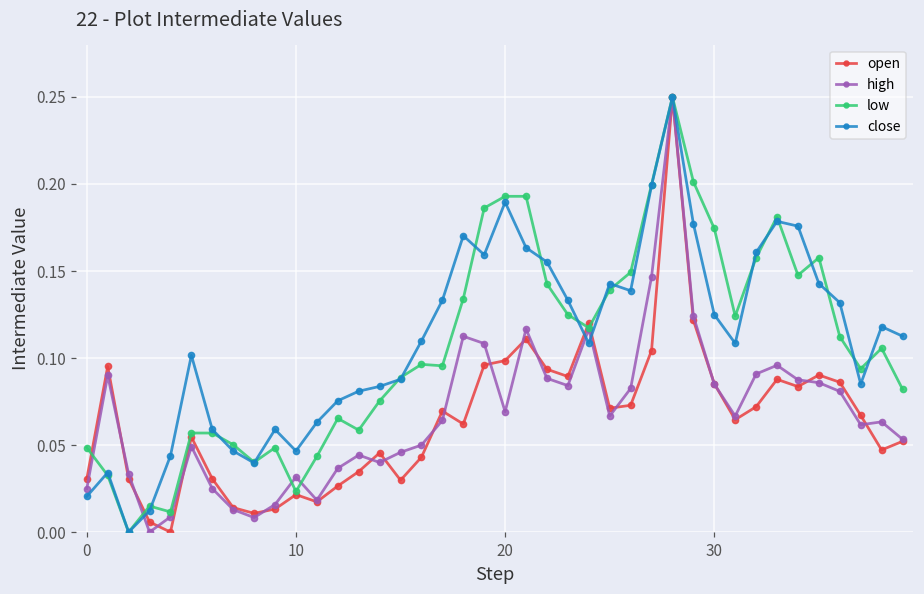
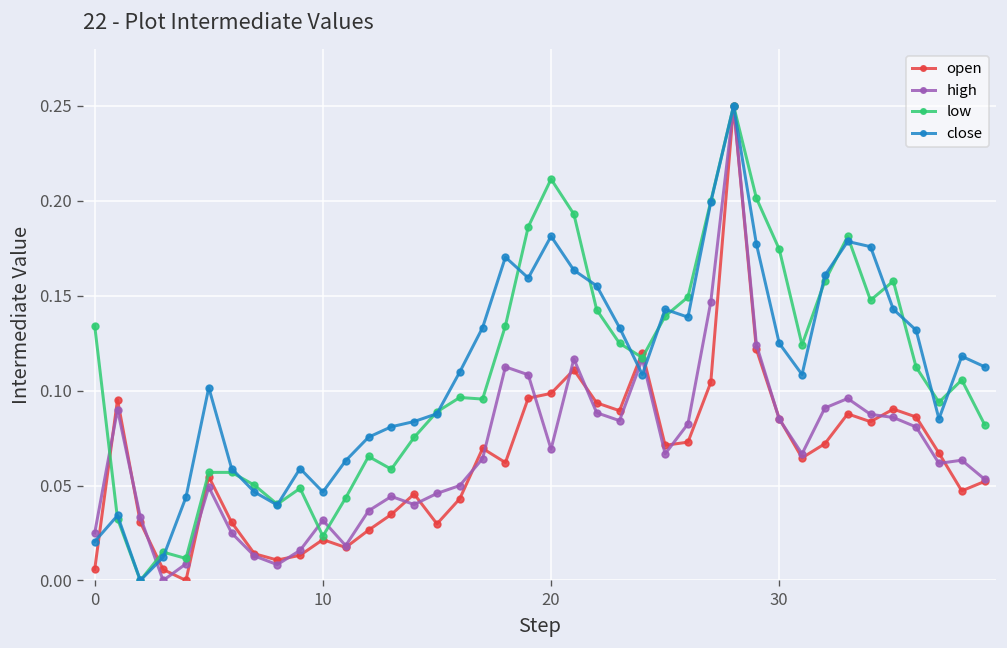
  {
    "open": {
-     "0": 0.031,
+     "0": 0.006,
      "10": 0.022,
      "20": 0.099
    },
    "high": {
      "0": 0.025,
      "10": 0.032,
      "20": 0.069
    },
    "low": {
-     "0": 0.049,
+     "0": 0.134,
      "10": 0.023,
-     "20": 0.193,
+     "20": 0.211,
      "30": 0.174
    },
    "close": {
      "0": 0.020,
      "10": 0.047,
-     "20": 0.190,
+     "20": 0.181,
      "30": 0.125
    }
  }
